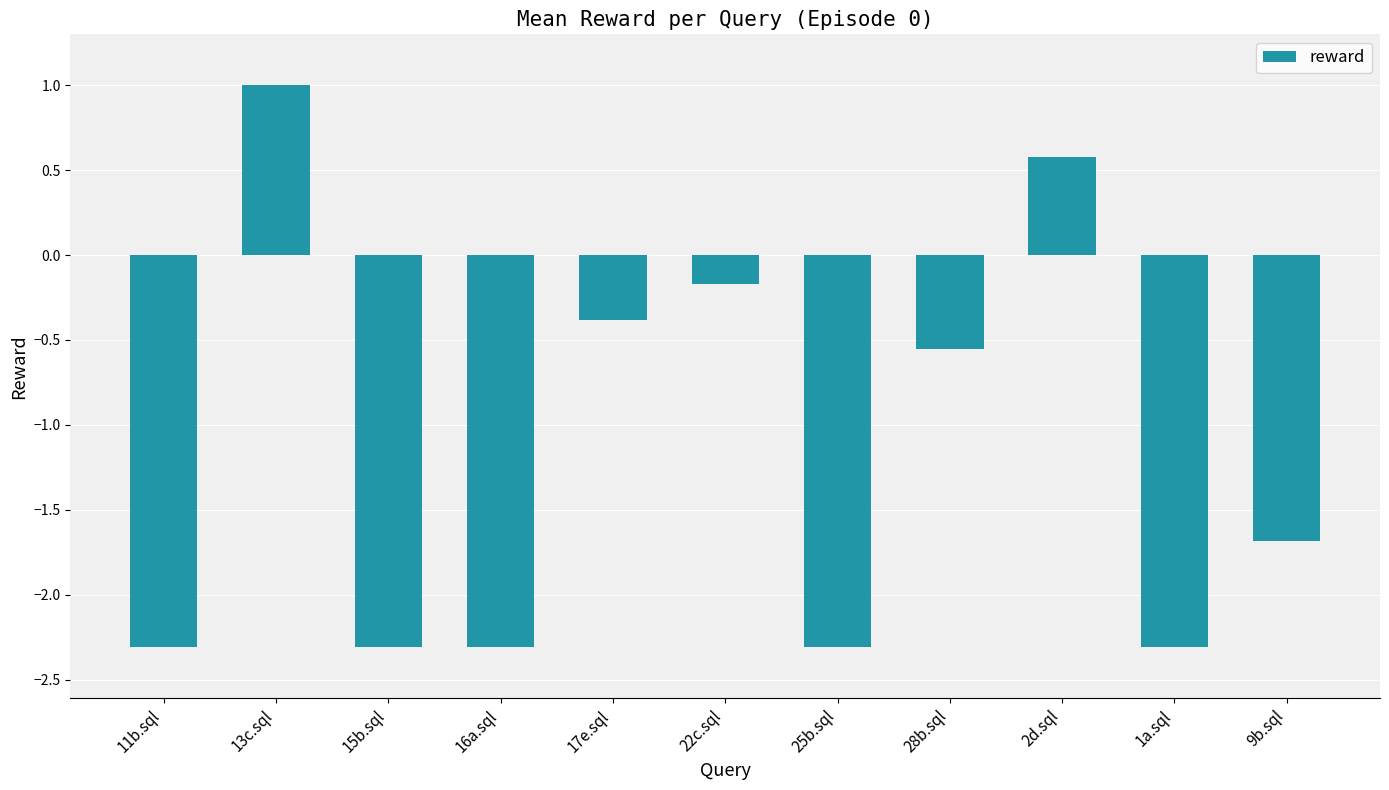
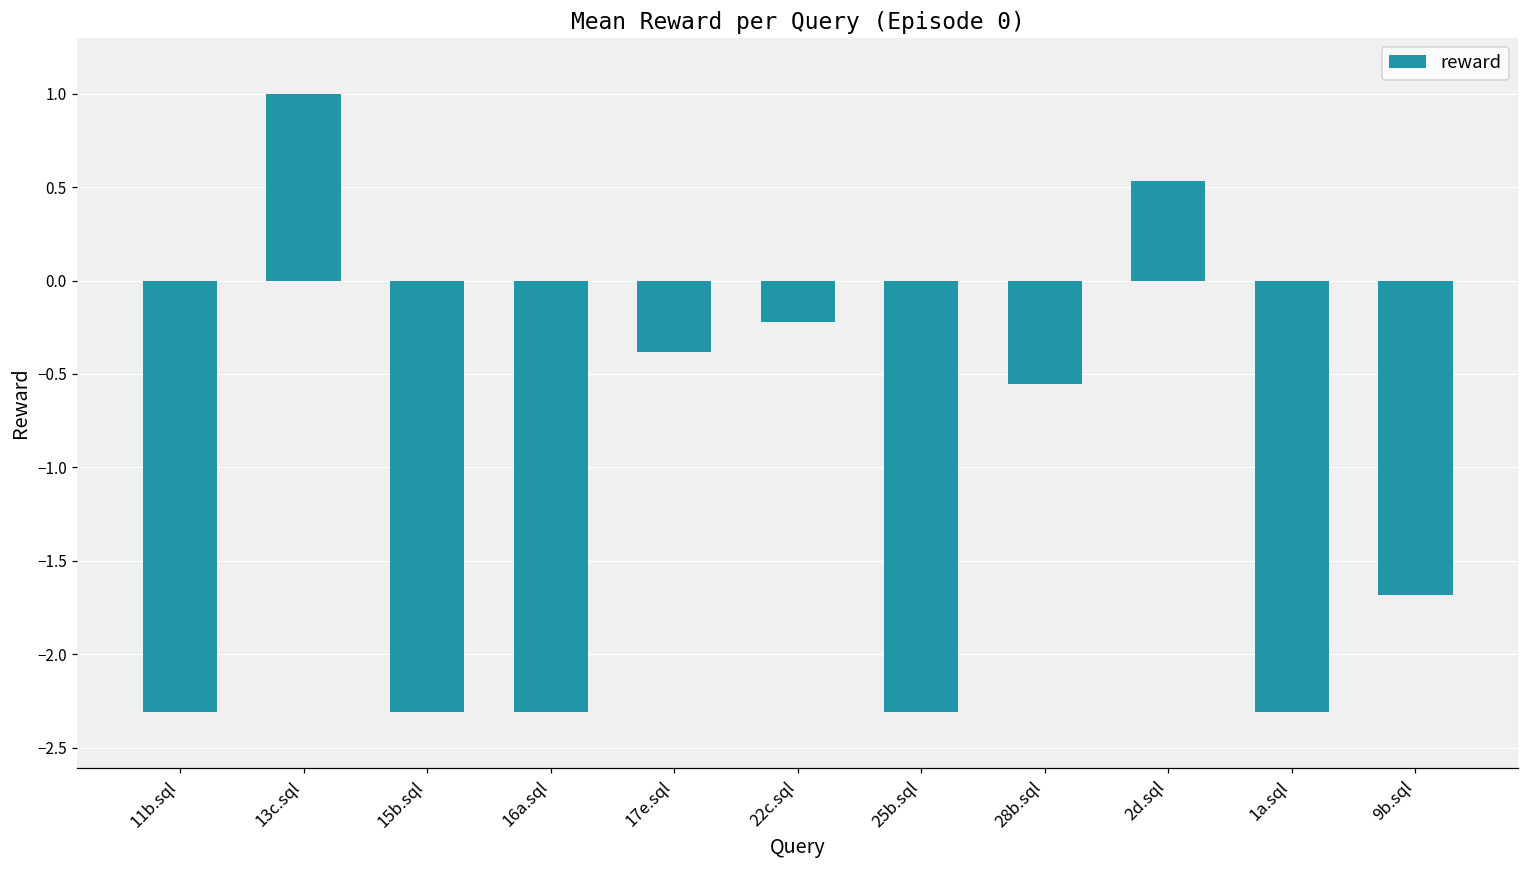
  {
    "11b.sql": -2.31,
    "13c.sql": 1.00,
    "15b.sql": -2.31,
    "16a.sql": -2.31,
    "17e.sql": -0.38,
-   "22c.sql": -0.17,
+   "22c.sql": -0.22,
    "25b.sql": -2.31,
    "28b.sql": -0.55,
-   "2d.sql": 0.58,
+   "2d.sql": 0.53,
    "1a.sql": -2.31,
    "9b.sql": -1.68
  }
